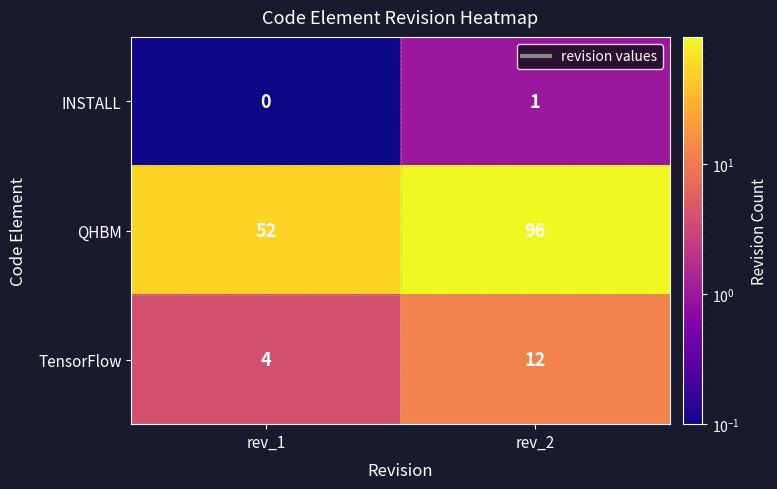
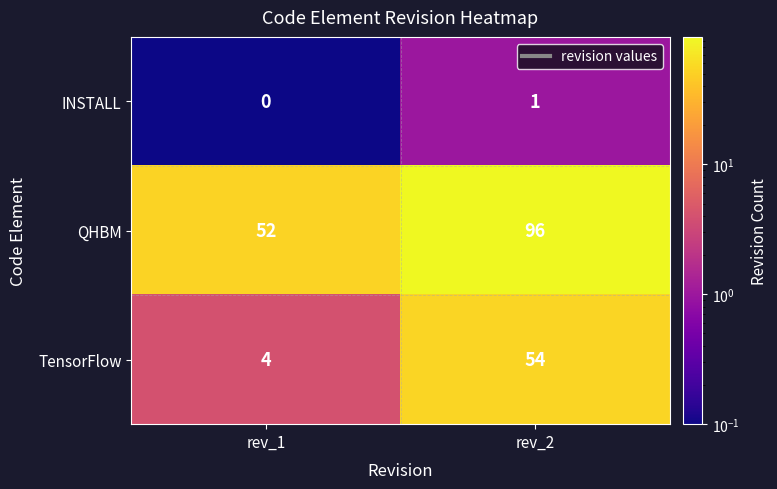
  {
    "INSTALL": {
      "rev_1": 0,
      "rev_2": 1
    },
    "QHBM": {
      "rev_1": 52,
      "rev_2": 96
    },
    "TensorFlow": {
      "rev_1": 4,
-     "rev_2": 12
+     "rev_2": 54
    }
  }
